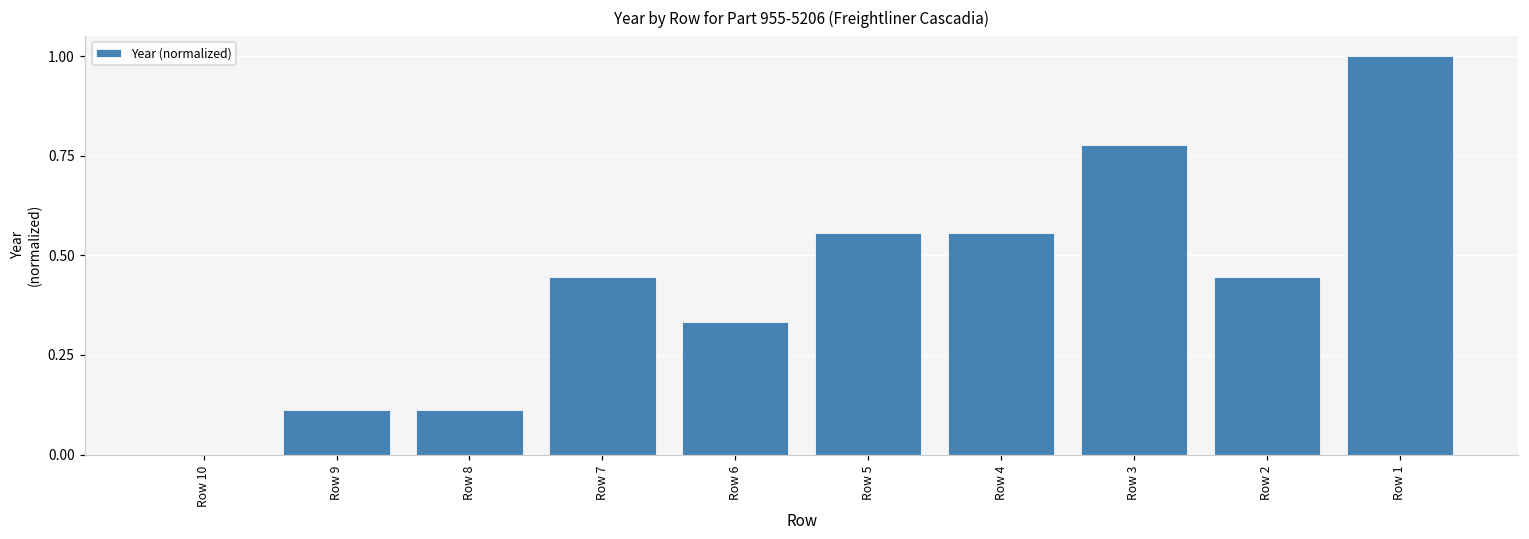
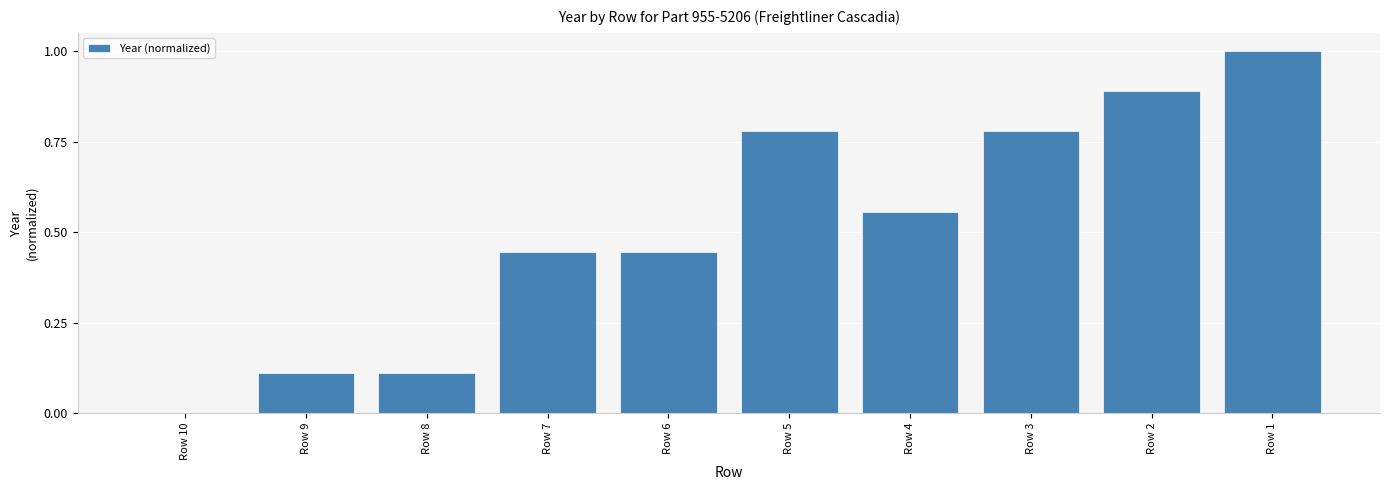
  {
    "Row 10": 0.00,
    "Row 9": 0.11,
    "Row 8": 0.11,
    "Row 7": 0.44,
-   "Row 6": 0.33,
-   "Row 5": 0.56,
+   "Row 6": 0.44,
+   "Row 5": 0.78,
    "Row 4": 0.56,
    "Row 3": 0.78,
-   "Row 2": 0.44,
+   "Row 2": 0.89,
    "Row 1": 1.00
  }
